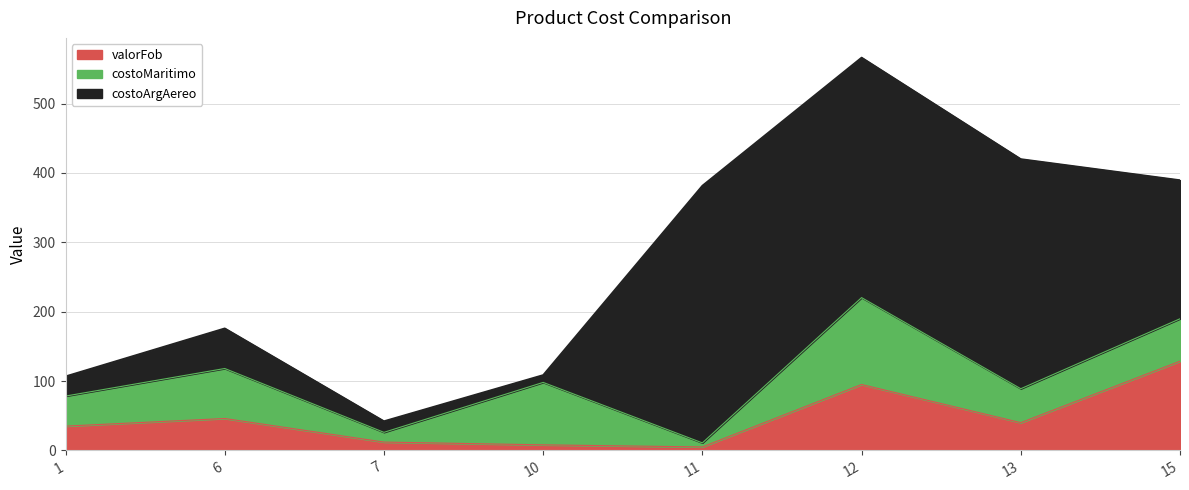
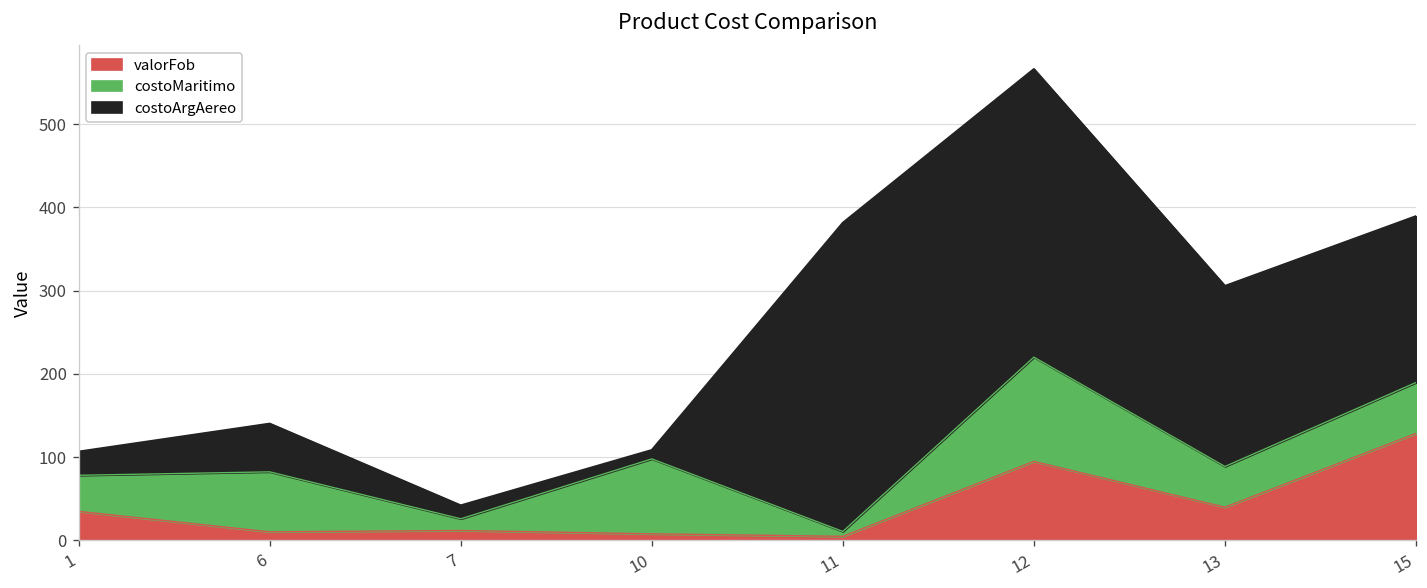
  {
    "valorFob": {
      "1": 40,
-     "6": 50,
+     "6": 10,
      "7": 10,
      "10": 10,
      "11": 10,
      "12": 100,
      "13": 40,
      "15": 130
    },
    "costoMaritimo": {
      "1": 80,
      "7": 30,
      "10": 100,
      "11": 10,
      "12": 220,
      "13": 90,
      "15": 190
    },
    "costoArgAereo": {
      "1": 30,
      "6": 60,
      "7": 20,
      "10": 10,
      "11": 370,
      "12": 350,
-     "13": 330,
+     "13": 220,
      "15": 200
    }
  }
